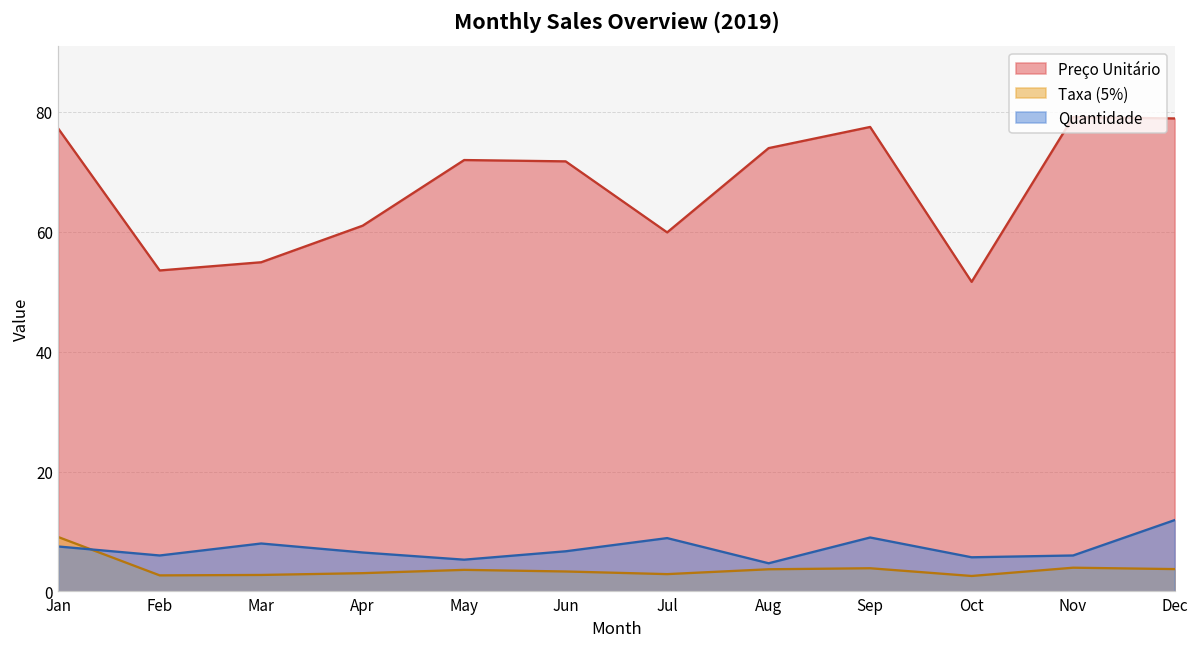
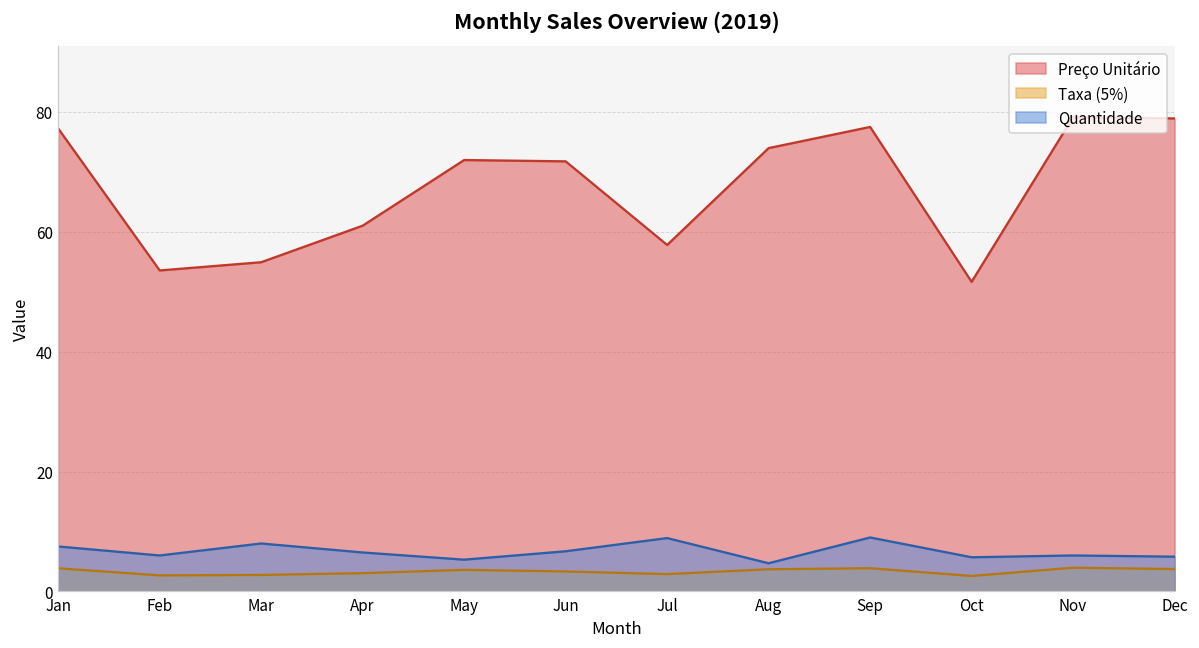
  {
    "Preço Unitário": {
      "Jan": 77,
      "Feb": 54,
      "Mar": 55,
      "Apr": 61,
      "May": 72,
      "Jun": 72,
-     "Jul": 60,
+     "Jul": 58,
      "Aug": 74,
      "Sep": 77,
      "Oct": 52,
      "Dec": 79
    },
    "Taxa (5%)": {
-     "Jan": 9,
+     "Jan": 4,
      "Feb": 3,
      "Mar": 3,
      "Apr": 3,
      "May": 4,
      "Jun": 3,
      "Jul": 3,
      "Aug": 4,
      "Sep": 4,
      "Oct": 3,
      "Nov": 4,
      "Dec": 4
    },
    "Quantidade": {
      "Jan": 8,
      "Feb": 6,
      "Mar": 8,
      "Apr": 7,
      "May": 5,
      "Jun": 7,
      "Jul": 9,
      "Aug": 5,
      "Sep": 9,
      "Oct": 6,
      "Nov": 6,
-     "Dec": 12
+     "Dec": 6
    }
  }
